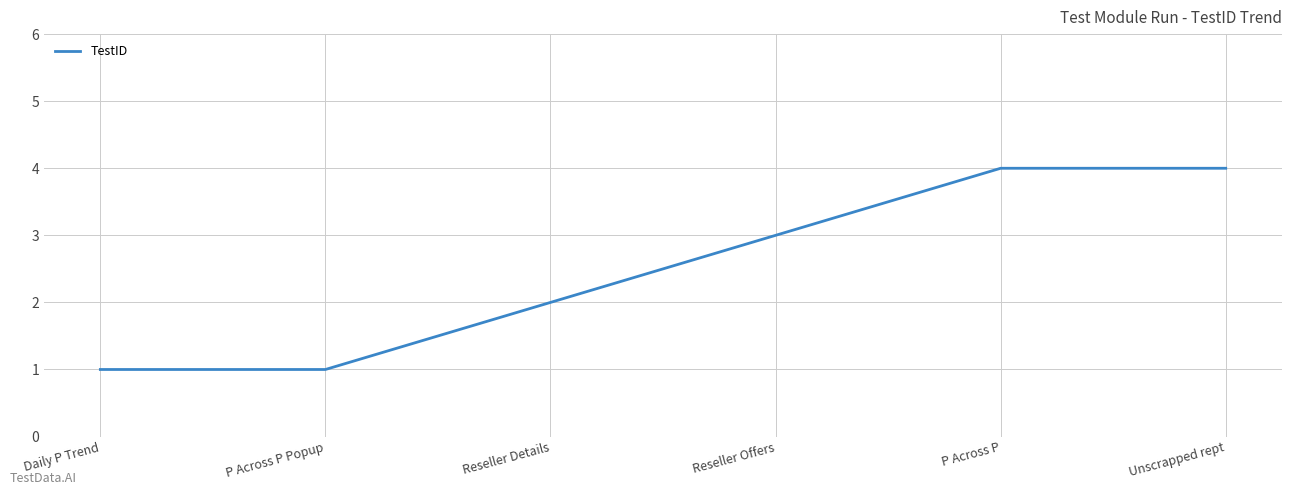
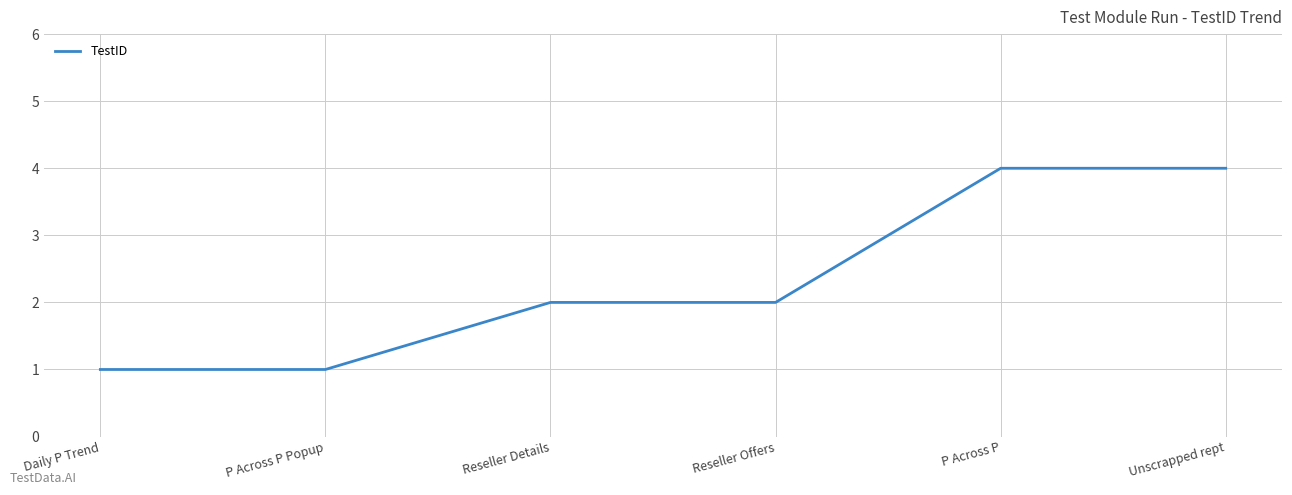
  {
    "Daily P Trend": 1,
    "P Across P Popup": 1,
    "Reseller Details": 2,
-   "Reseller Offers": 3,
+   "Reseller Offers": 2,
    "P Across P": 4,
    "Unscrapped rept": 4
  }
